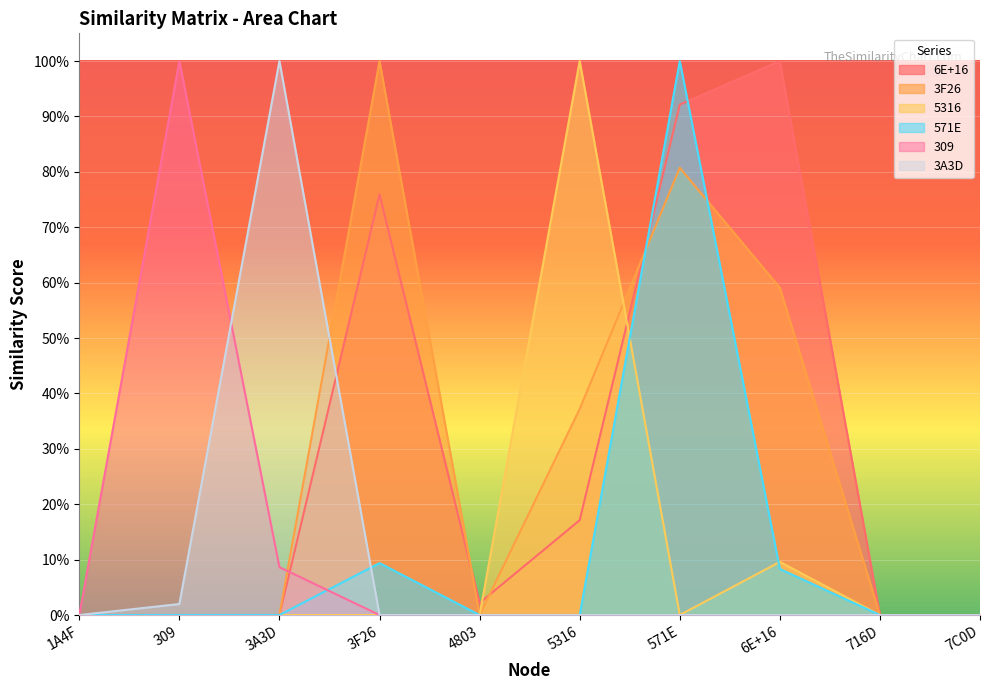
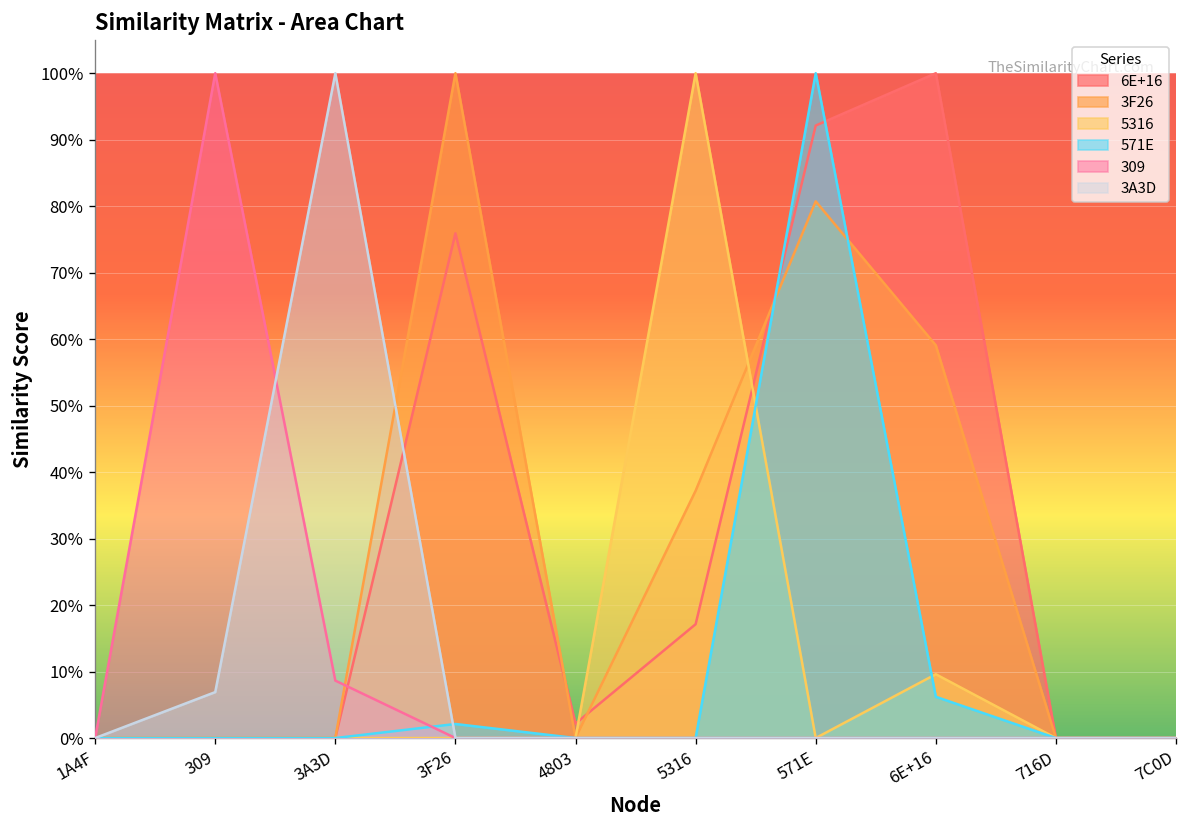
  {
    "571E": {
-     "3F26": "9%",
+     "3F26": "2%",
      "571E": "100%",
-     "6E+16": "8%"
+     "6E+16": "6%"
    },
    "3A3D": {
-     "309": "2%",
+     "309": "7%",
      "3A3D": "100%"
    }
  }
